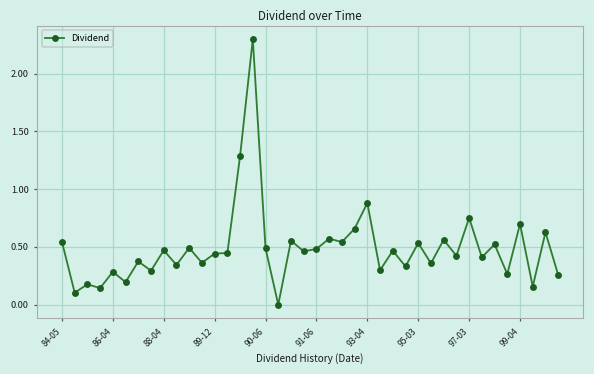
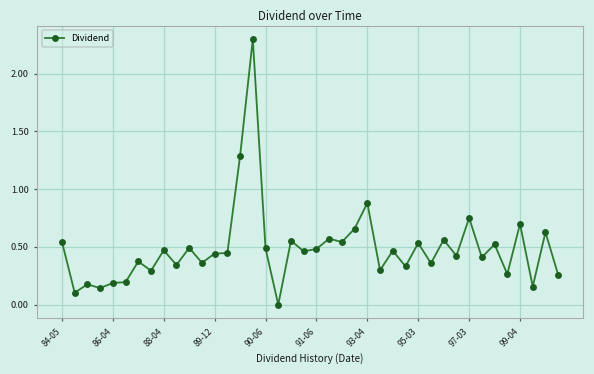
  {
    "84-05": 0.54,
-   "86-04": 0.28,
+   "86-04": 0.19,
    "88-04": 0.47,
    "89-12": 0.44,
    "90-06": 0.49,
    "91-06": 0.48,
    "93-04": 0.88,
    "95-03": 0.53,
    "97-03": 0.75,
    "99-04": 0.70
  }
